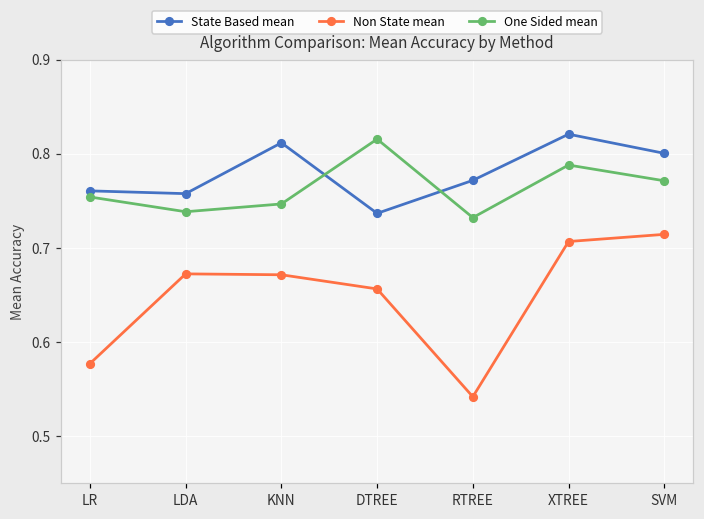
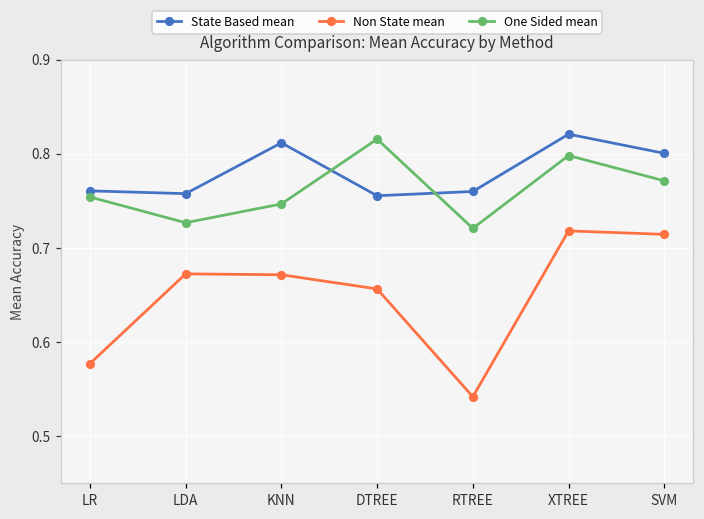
  {
    "State Based mean": {
      "LR": 0.76,
      "LDA": 0.76,
      "KNN": 0.81,
-     "DTREE": 0.74,
-     "RTREE": 0.77,
+     "DTREE": 0.76,
+     "RTREE": 0.76,
      "XTREE": 0.82,
      "SVM": 0.80
    },
    "Non State mean": {
      "LR": 0.58,
      "LDA": 0.67,
      "KNN": 0.67,
      "DTREE": 0.66,
      "RTREE": 0.54,
-     "XTREE": 0.71,
+     "XTREE": 0.72,
      "SVM": 0.71
    },
    "One Sided mean": {
      "LR": 0.75,
-     "LDA": 0.74,
+     "LDA": 0.73,
      "KNN": 0.75,
      "DTREE": 0.82,
-     "RTREE": 0.73,
-     "XTREE": 0.79,
+     "RTREE": 0.72,
+     "XTREE": 0.80,
      "SVM": 0.77
    }
  }
